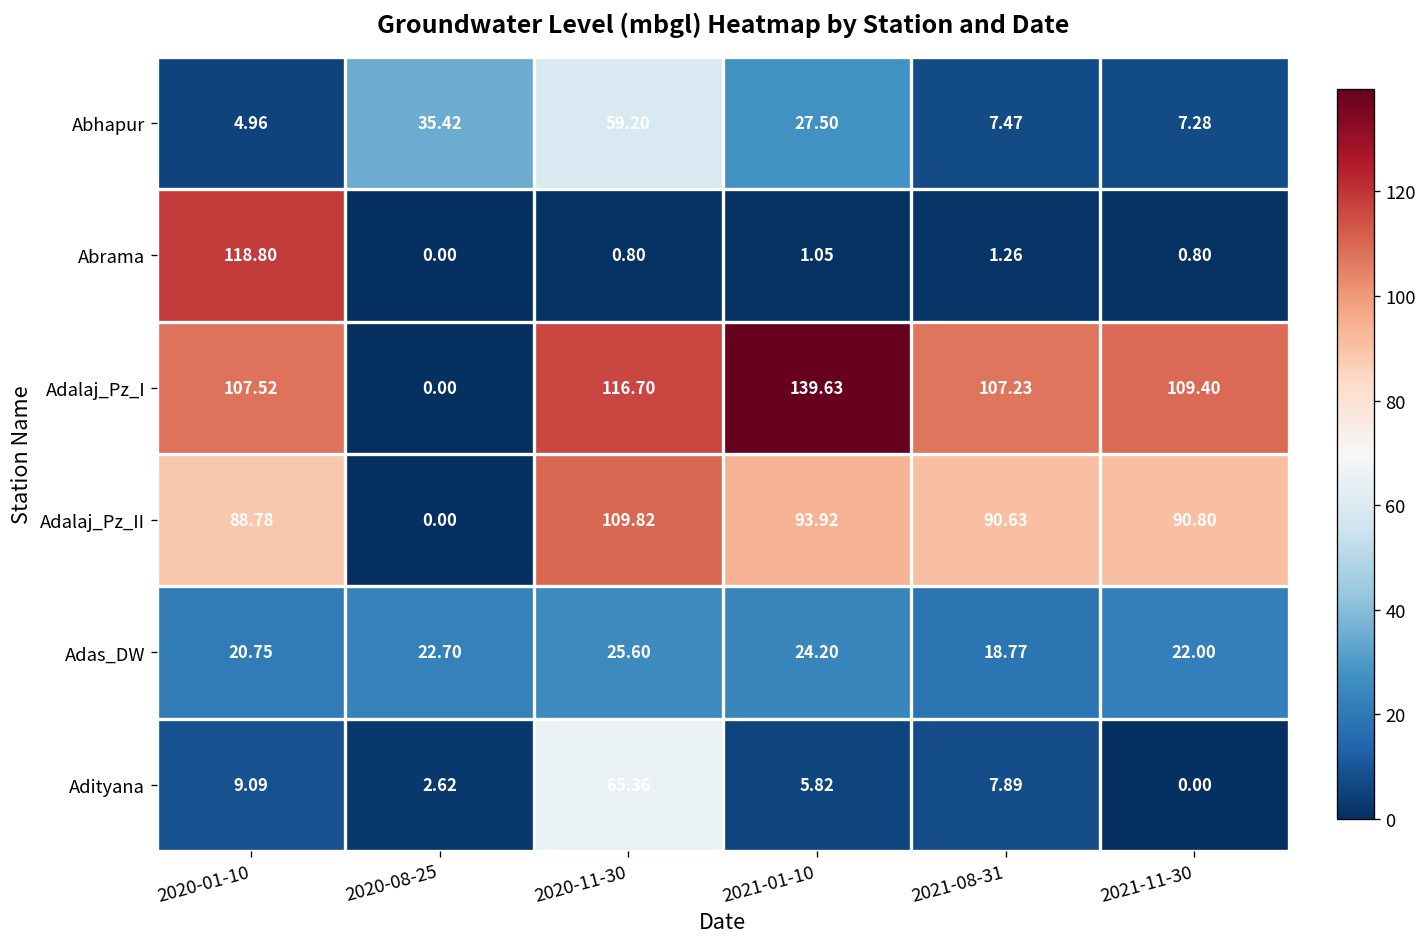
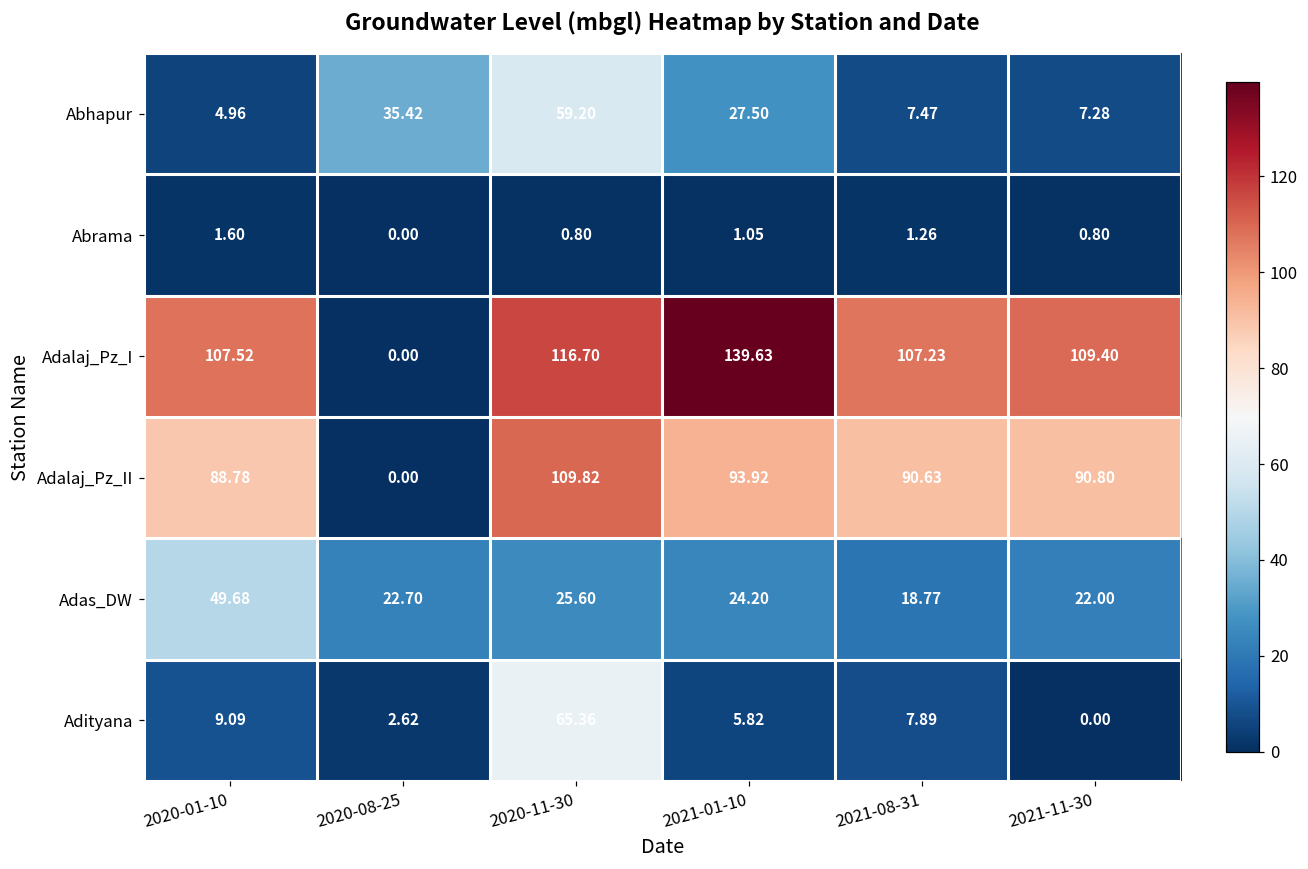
  {
    "Abhapur": {
      "2020-01-10": 4.96,
      "2020-08-25": 35.42,
      "2021-01-10": 27.50,
      "2021-08-31": 7.47,
      "2021-11-30": 7.28
    },
    "Abrama": {
-     "2020-01-10": 118.80,
+     "2020-01-10": 1.60,
      "2020-08-25": 0.00,
      "2020-11-30": 0.80,
      "2021-01-10": 1.05,
      "2021-08-31": 1.26,
      "2021-11-30": 0.80
    },
    "Adalaj_Pz_I": {
      "2020-01-10": 107.52,
      "2020-08-25": 0.00,
      "2020-11-30": 116.70,
      "2021-01-10": 139.63,
      "2021-08-31": 107.23,
      "2021-11-30": 109.40
    },
    "Adalaj_Pz_II": {
      "2020-01-10": 88.78,
      "2020-08-25": 0.00,
      "2020-11-30": 109.82,
      "2021-01-10": 93.92,
      "2021-08-31": 90.63,
      "2021-11-30": 90.80
    },
    "Adas_DW": {
-     "2020-01-10": 20.75,
+     "2020-01-10": 49.68,
      "2020-08-25": 22.70,
      "2020-11-30": 25.60,
      "2021-01-10": 24.20,
      "2021-08-31": 18.77,
      "2021-11-30": 22.00
    },
    "Adityana": {
      "2020-01-10": 9.09,
      "2020-08-25": 2.62,
      "2021-01-10": 5.82,
      "2021-08-31": 7.89,
      "2021-11-30": 0.00
    }
  }
